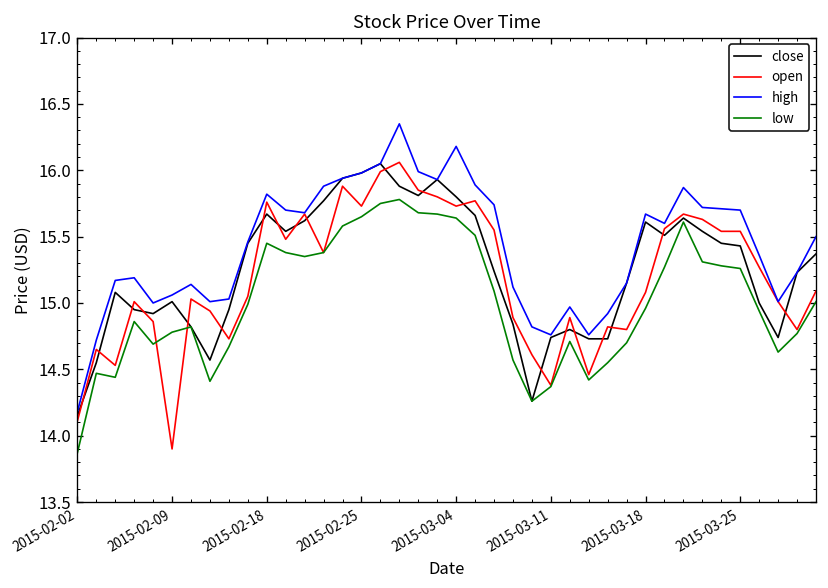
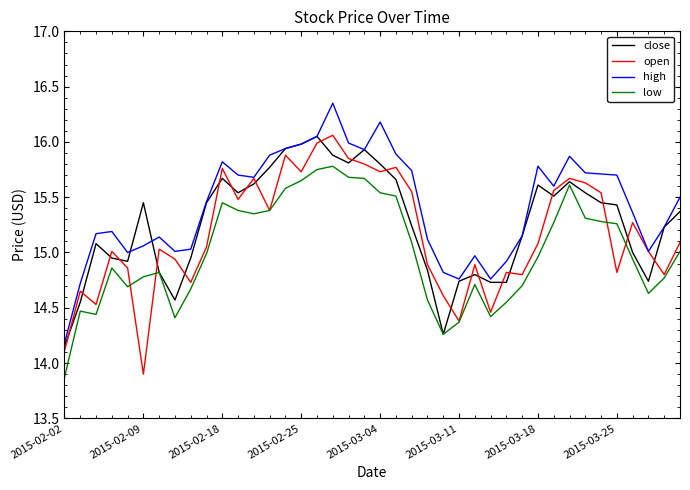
  {
    "close": {
      "2015-02-02": 14.15,
-     "2015-02-09": 15.01,
+     "2015-02-09": 15.45,
      "2015-02-18": 15.67,
      "2015-03-04": 15.80,
      "2015-03-18": 15.61,
      "2015-03-25": 15.43
    },
    "open": {
      "2015-02-02": 14.11,
      "2015-02-09": 13.90,
      "2015-02-18": 15.76,
      "2015-02-25": 15.73,
      "2015-03-04": 15.73,
      "2015-03-18": 15.08,
-     "2015-03-25": 15.54
+     "2015-03-25": 14.82
    },
    "high": {
      "2015-02-02": 14.18,
      "2015-02-09": 15.06,
      "2015-02-18": 15.82,
      "2015-03-04": 16.18,
-     "2015-03-18": 15.67,
+     "2015-03-18": 15.78,
      "2015-03-25": 15.70
    },
    "low": {
      "2015-02-02": 13.87,
      "2015-02-09": 14.78,
      "2015-02-18": 15.45,
      "2015-02-25": 15.65,
-     "2015-03-04": 15.64,
+     "2015-03-04": 15.54,
      "2015-03-18": 14.96,
      "2015-03-25": 15.26
    }
  }
